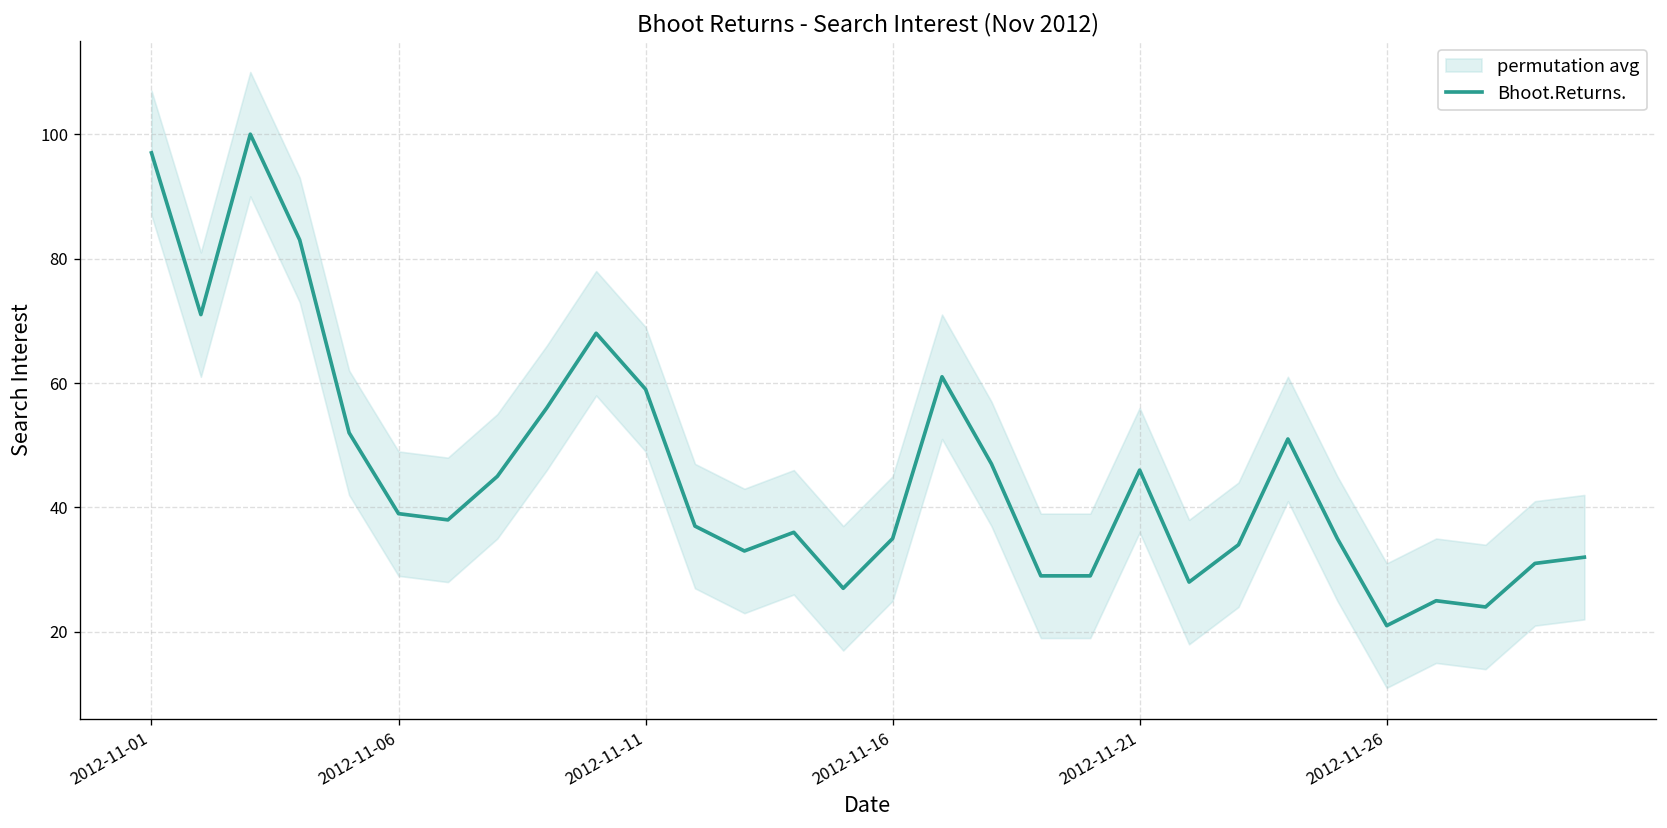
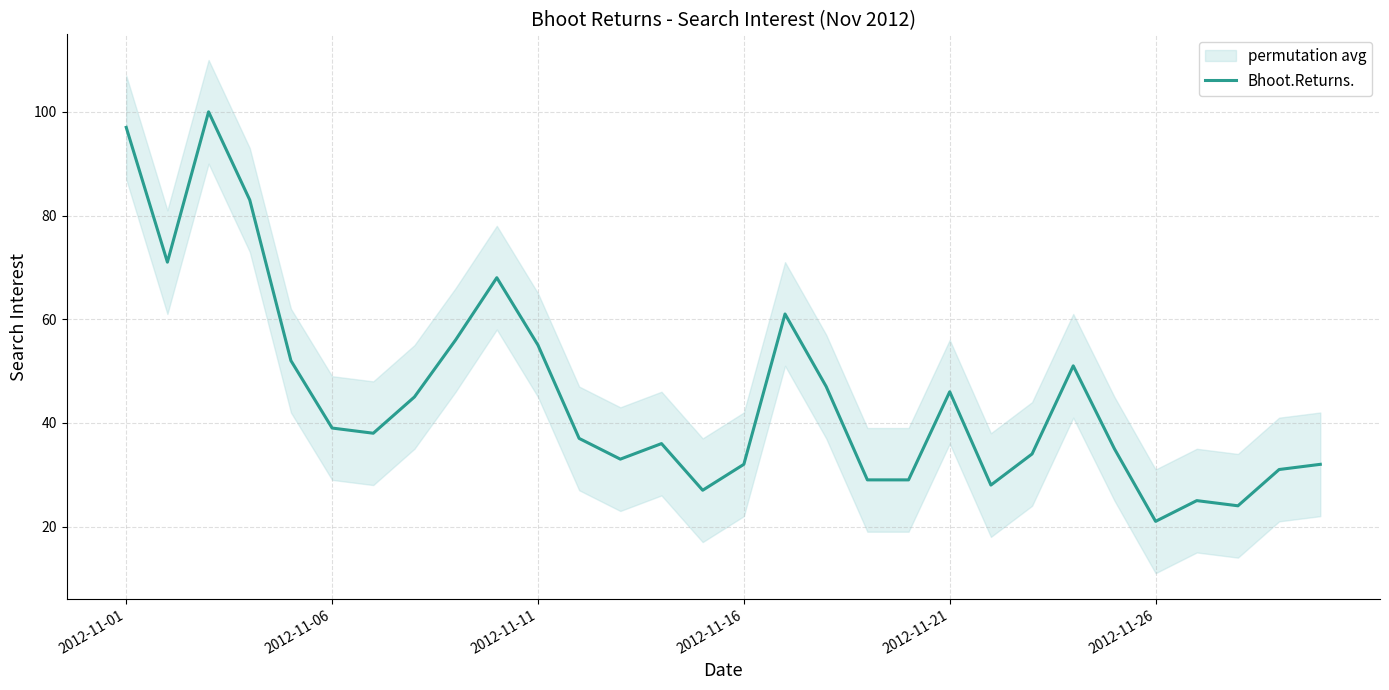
  {
    "Bhoot.Returns.": {
      "2012-11-01": 97,
      "2012-11-06": 39,
-     "2012-11-11": 59,
-     "2012-11-16": 35,
+     "2012-11-11": 55,
+     "2012-11-16": 32,
      "2012-11-21": 46,
      "2012-11-26": 21
    }
  }
